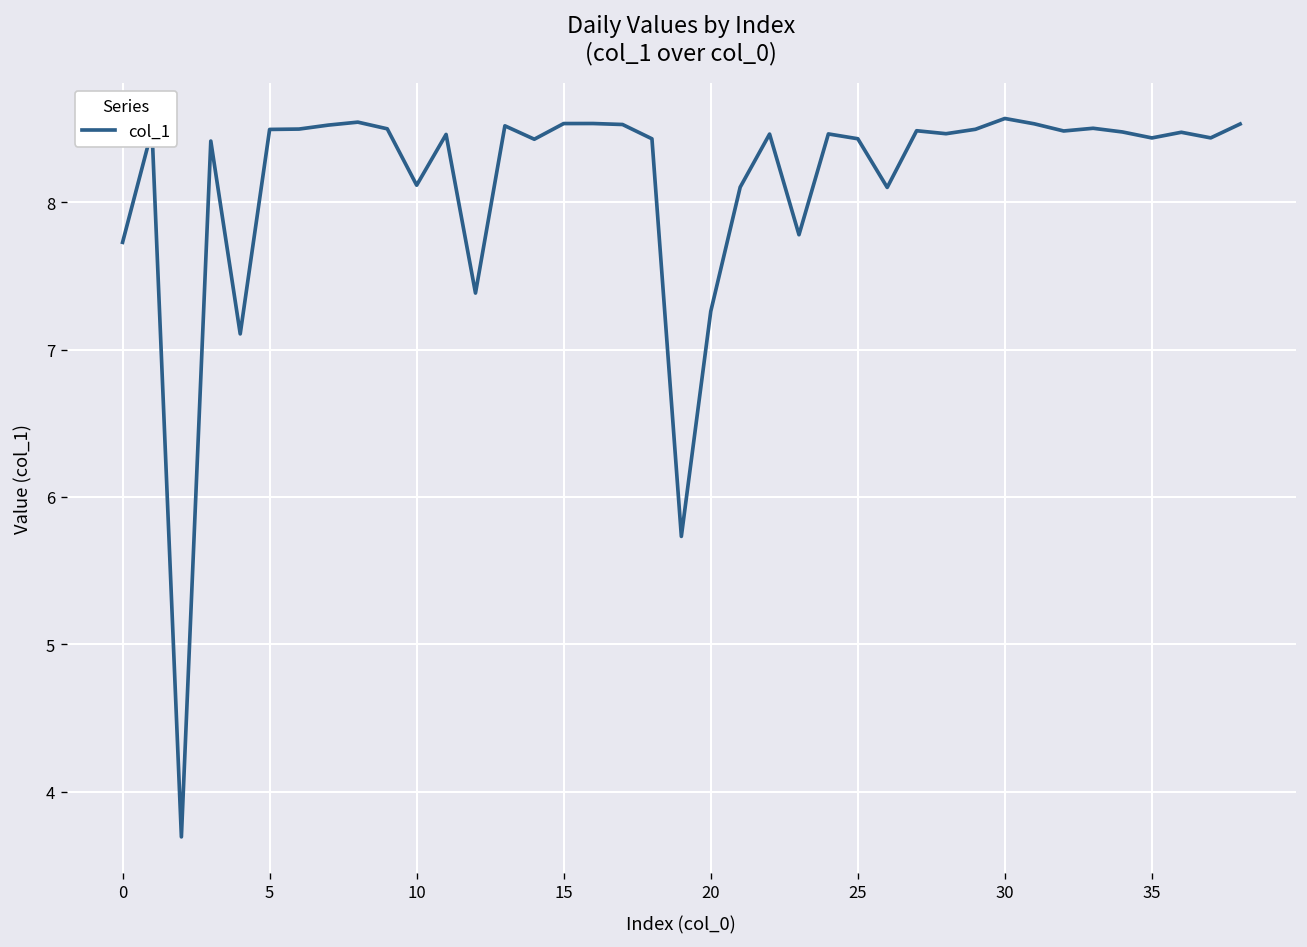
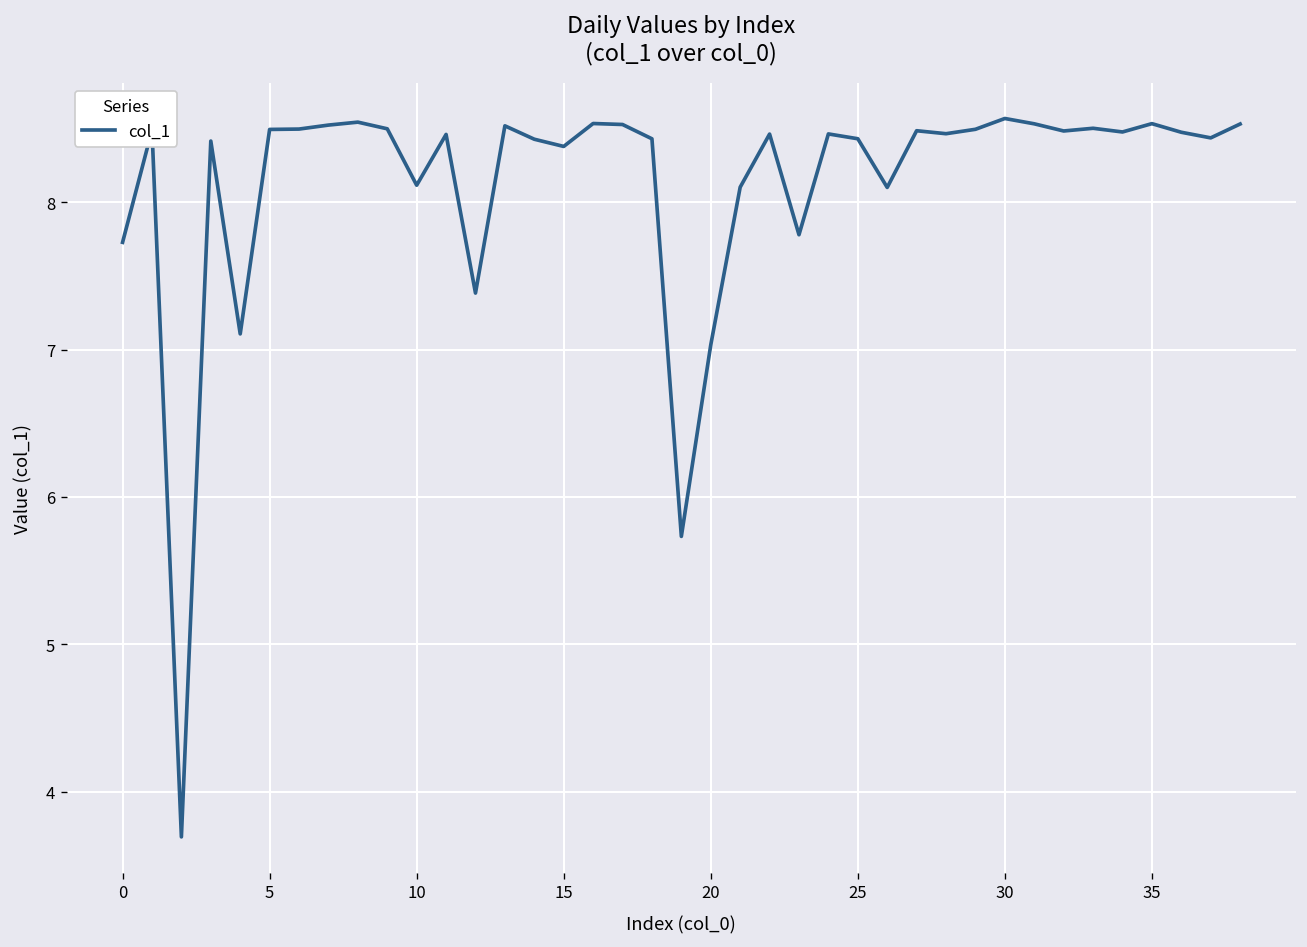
  {
    "0": 7.73,
    "5": 8.49,
    "10": 8.12,
-   "15": 8.53,
-   "20": 7.26,
+   "15": 8.38,
+   "20": 7.03,
    "25": 8.43,
    "30": 8.57,
-   "35": 8.44
+   "35": 8.53
  }
